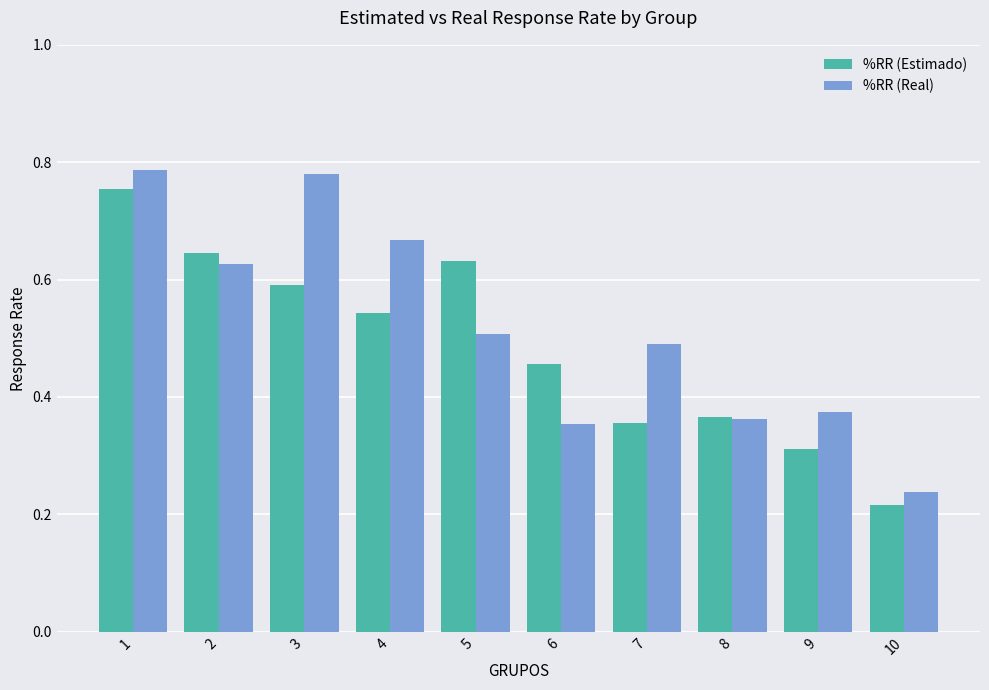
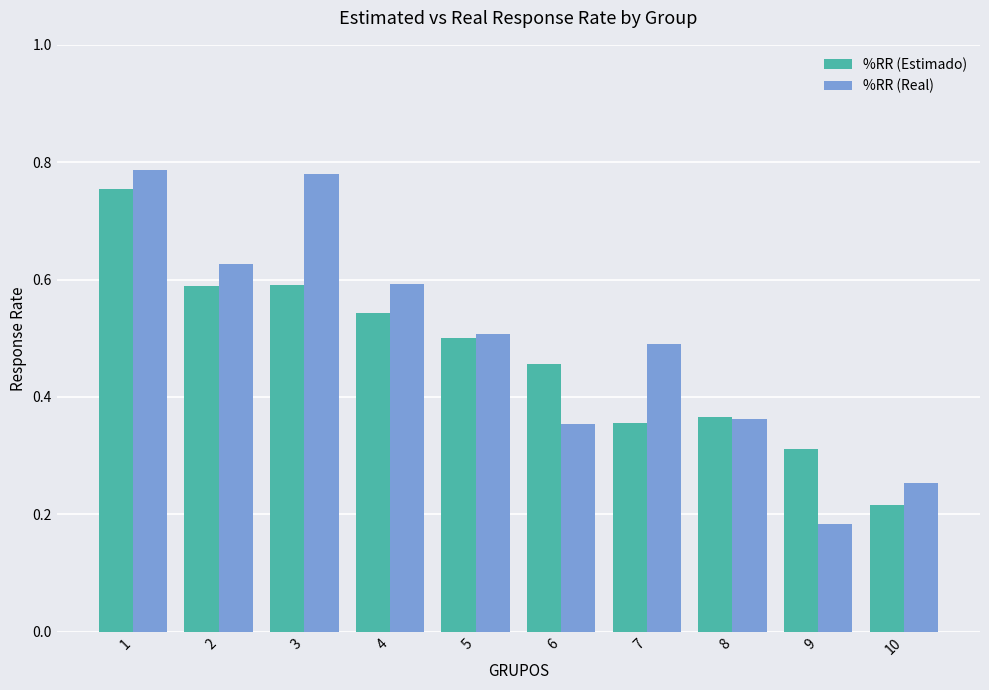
  {
    "%RR (Estimado)": {
      "1": 0.75,
-     "2": 0.65,
+     "2": 0.59,
      "3": 0.59,
      "4": 0.54,
-     "5": 0.63,
+     "5": 0.50,
      "6": 0.46,
      "7": 0.35,
      "8": 0.37,
      "9": 0.31,
      "10": 0.22
    },
    "%RR (Real)": {
      "1": 0.79,
      "2": 0.63,
      "3": 0.78,
-     "4": 0.67,
+     "4": 0.59,
      "5": 0.51,
      "6": 0.35,
      "7": 0.49,
      "8": 0.36,
-     "9": 0.37,
-     "10": 0.24
+     "9": 0.18,
+     "10": 0.25
    }
  }
